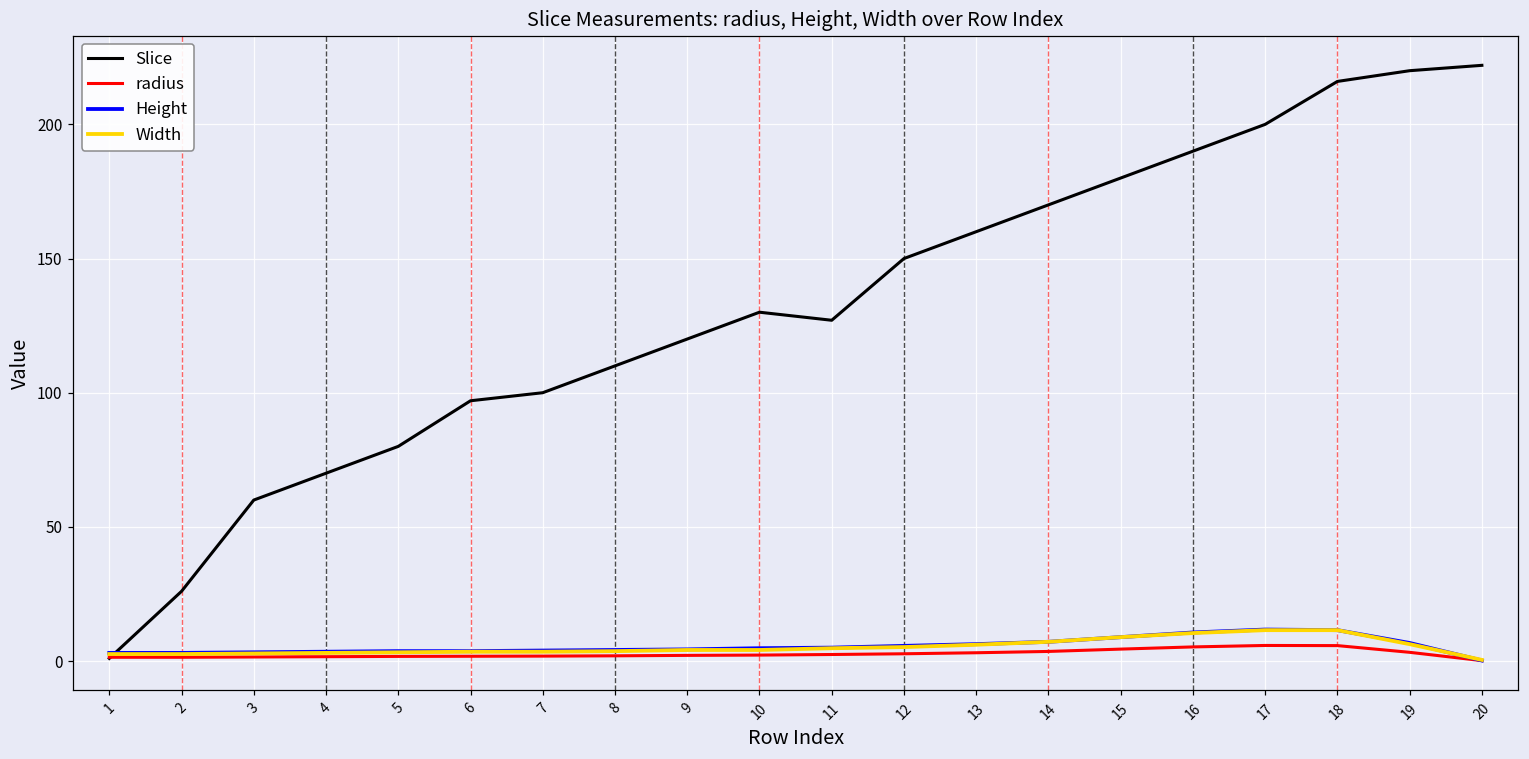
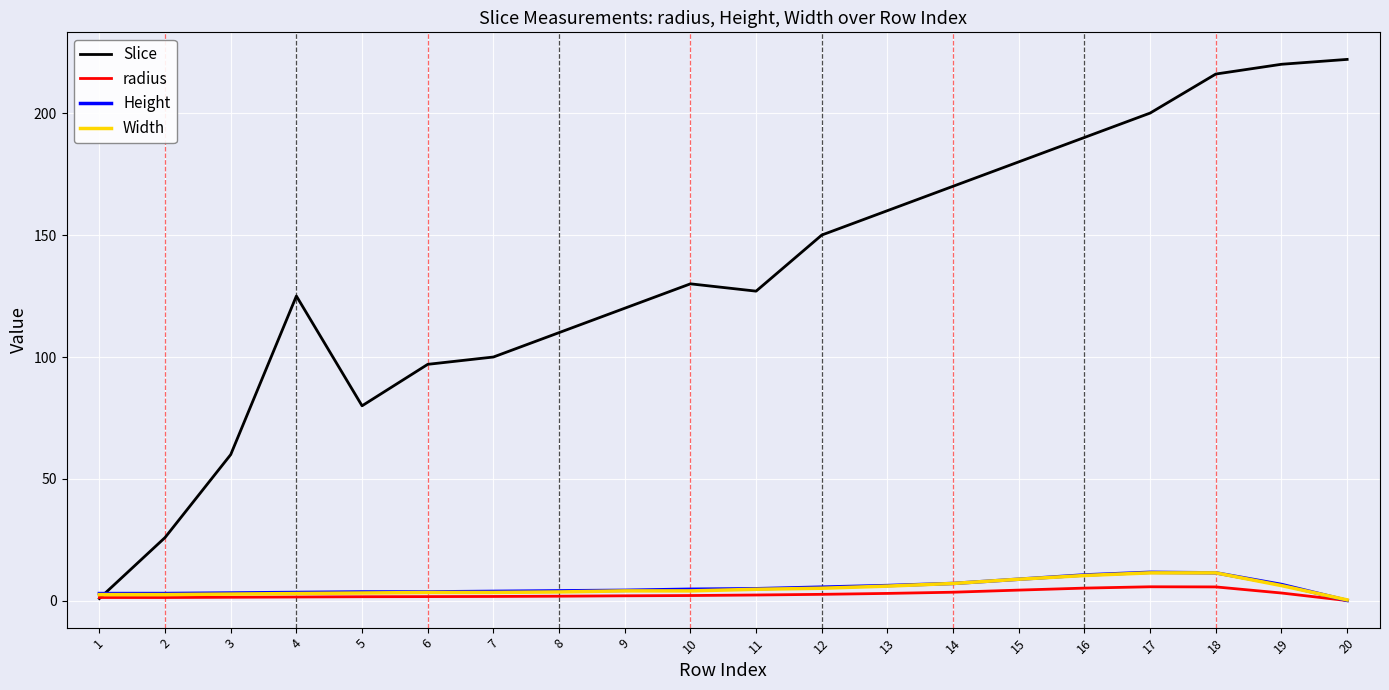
  {
    "Slice": {
      "2": 26,
      "3": 60,
-     "4": 70,
+     "4": 125,
      "5": 80,
      "6": 97,
      "7": 100,
      "8": 110,
      "9": 120,
      "10": 130,
      "11": 127,
      "12": 150,
      "13": 160,
      "14": 170,
      "15": 180,
      "16": 190,
      "17": 200,
      "18": 216,
      "19": 220,
      "20": 222
    },
    "radius": {
      "2": 1,
      "3": 2,
      "4": 2,
      "5": 2,
      "6": 2,
      "7": 2,
      "8": 2,
      "9": 2,
      "10": 2,
      "11": 2,
      "12": 3,
      "13": 3,
      "14": 4,
      "15": 4,
      "16": 5,
      "17": 6,
      "18": 6,
      "19": 3
    }
  }
